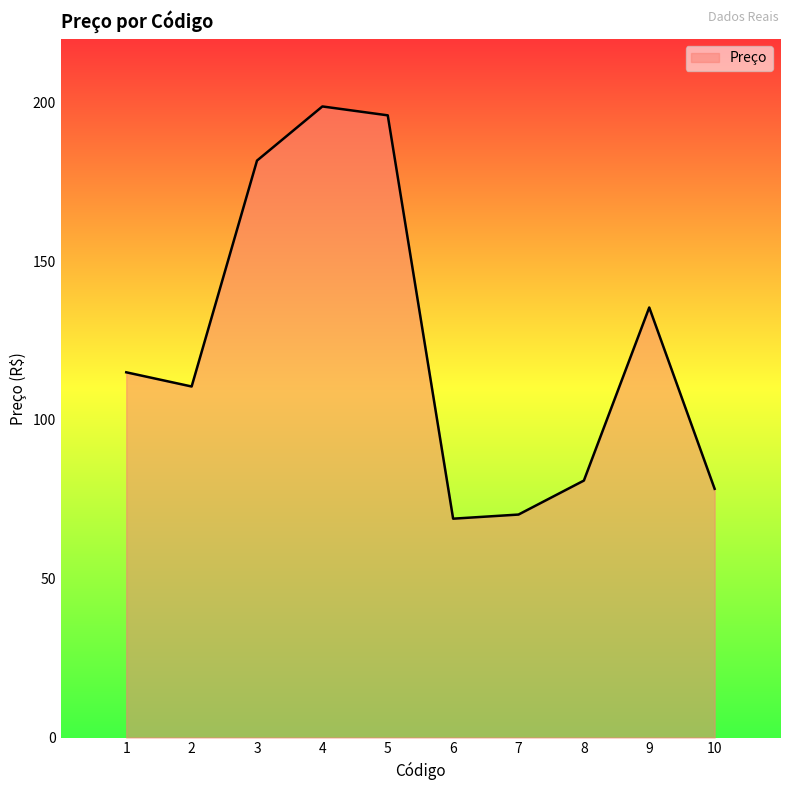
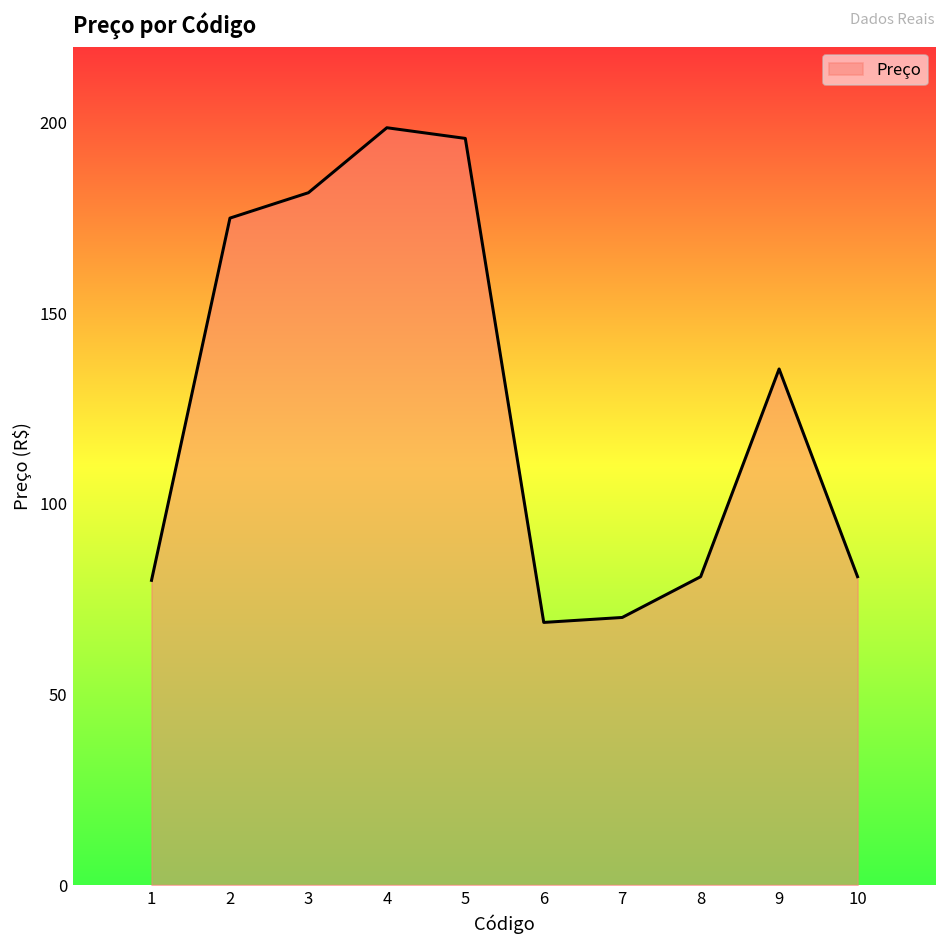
  {
-   "1": 115,
-   "2": 111,
+   "1": 80,
+   "2": 175,
    "3": 182,
    "4": 199,
    "5": 196,
    "6": 69,
    "7": 70,
    "8": 81,
    "9": 135,
-   "10": 78
+   "10": 81
  }
